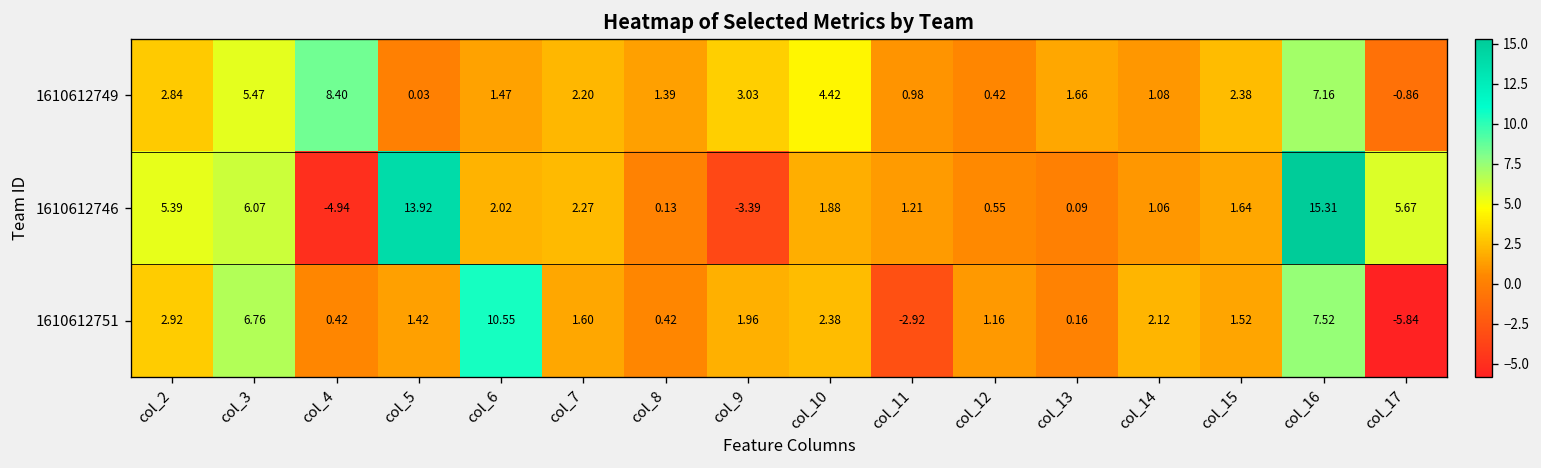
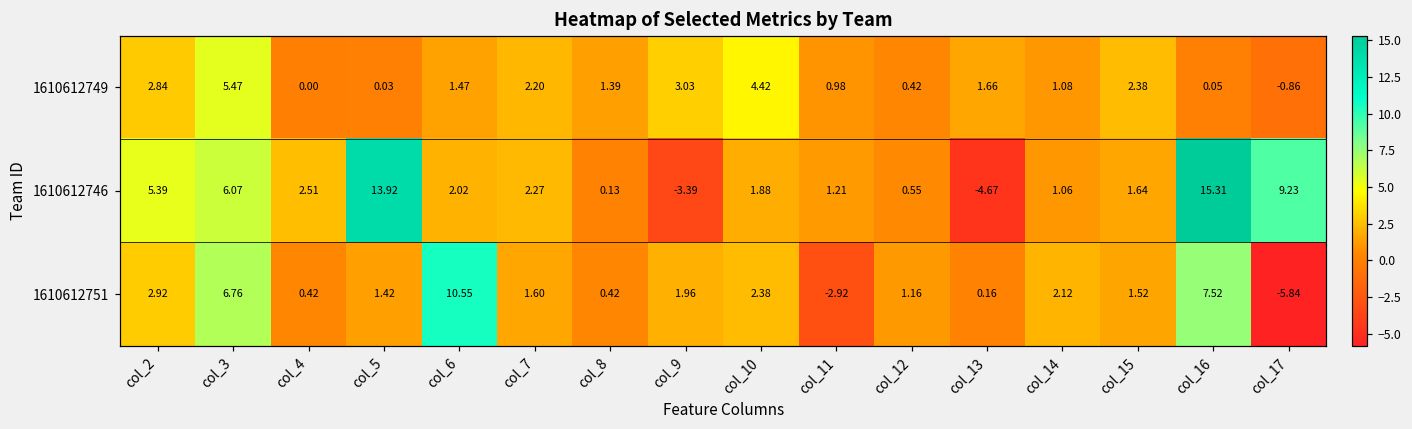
  {
    "1610612749": {
      "col_2": 2.84,
      "col_3": 5.47,
-     "col_4": 8.40,
+     "col_4": 0.00,
      "col_5": 0.03,
      "col_6": 1.47,
      "col_7": 2.20,
      "col_8": 1.39,
      "col_9": 3.03,
      "col_10": 4.42,
      "col_11": 0.98,
      "col_12": 0.42,
      "col_13": 1.66,
      "col_14": 1.08,
      "col_15": 2.38,
-     "col_16": 7.16,
+     "col_16": 0.05,
      "col_17": -0.86
    },
    "1610612746": {
      "col_2": 5.39,
      "col_3": 6.07,
-     "col_4": -4.94,
+     "col_4": 2.51,
      "col_5": 13.92,
      "col_6": 2.02,
      "col_7": 2.27,
      "col_8": 0.13,
      "col_9": -3.39,
      "col_10": 1.88,
      "col_11": 1.21,
      "col_12": 0.55,
-     "col_13": 0.09,
+     "col_13": -4.67,
      "col_14": 1.06,
      "col_15": 1.64,
      "col_16": 15.31,
-     "col_17": 5.67
+     "col_17": 9.23
    },
    "1610612751": {
      "col_2": 2.92,
      "col_3": 6.76,
      "col_4": 0.42,
      "col_5": 1.42,
      "col_6": 10.55,
      "col_7": 1.60,
      "col_8": 0.42,
      "col_9": 1.96,
      "col_10": 2.38,
      "col_11": -2.92,
      "col_12": 1.16,
      "col_13": 0.16,
      "col_14": 2.12,
      "col_15": 1.52,
      "col_16": 7.52,
      "col_17": -5.84
    }
  }
